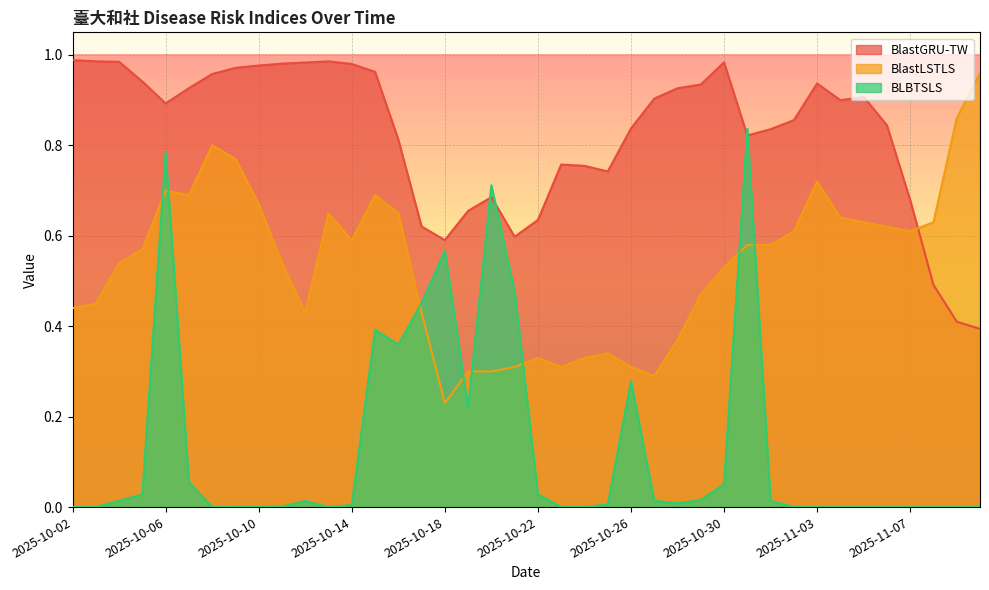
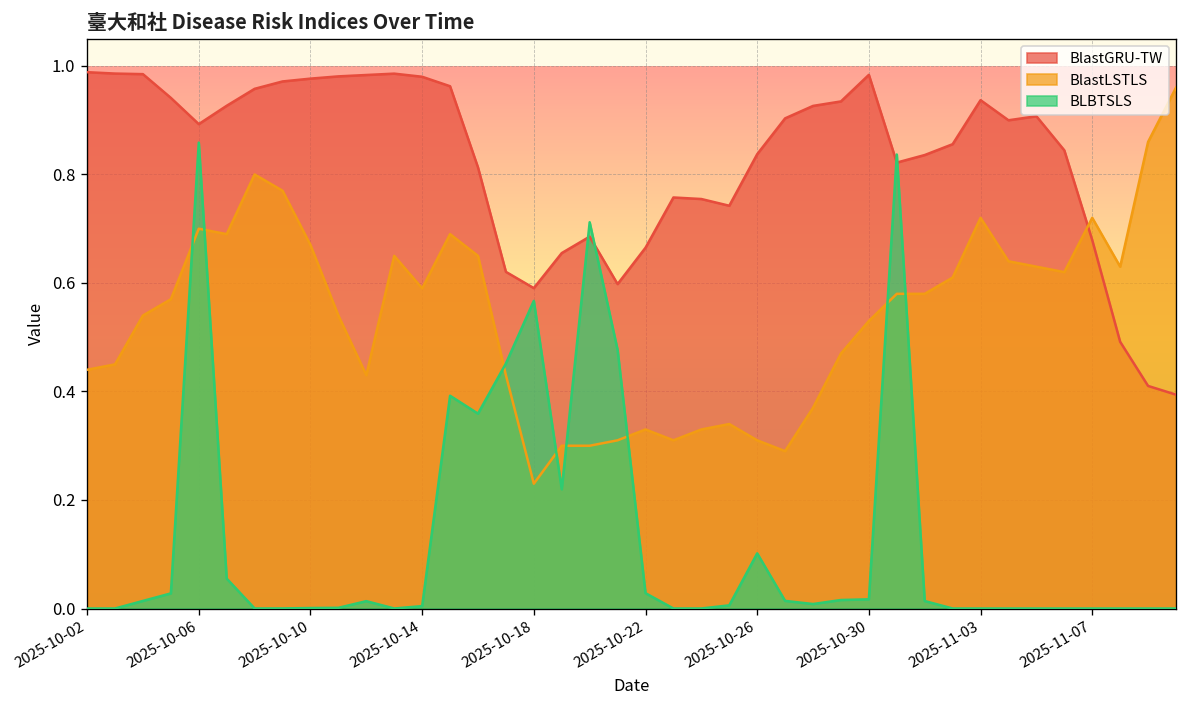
  {
    "BlastGRU-TW": {
      "2025-10-02": 0.99,
      "2025-10-06": 0.89,
      "2025-10-10": 0.98,
      "2025-10-14": 0.98,
      "2025-10-18": 0.59,
-     "2025-10-22": 0.63,
+     "2025-10-22": 0.66,
      "2025-10-26": 0.84,
      "2025-10-30": 0.98,
      "2025-11-03": 0.94,
      "2025-11-07": 0.68
    },
    "BlastLSTLS": {
      "2025-10-02": 0.44,
      "2025-10-06": 0.70,
      "2025-10-10": 0.67,
      "2025-10-14": 0.59,
      "2025-10-18": 0.23,
      "2025-10-22": 0.33,
      "2025-10-26": 0.31,
      "2025-10-30": 0.53,
      "2025-11-03": 0.72,
-     "2025-11-07": 0.61
+     "2025-11-07": 0.72
    },
    "BLBTSLS": {
      "2025-10-02": 0.00,
-     "2025-10-06": 0.79,
+     "2025-10-06": 0.86,
      "2025-10-10": 0.00,
      "2025-10-14": 0.00,
      "2025-10-18": 0.57,
      "2025-10-22": 0.03,
-     "2025-10-26": 0.28,
-     "2025-10-30": 0.05,
+     "2025-10-26": 0.10,
+     "2025-10-30": 0.02,
      "2025-11-03": 0.00,
      "2025-11-07": 0.00
    }
  }
